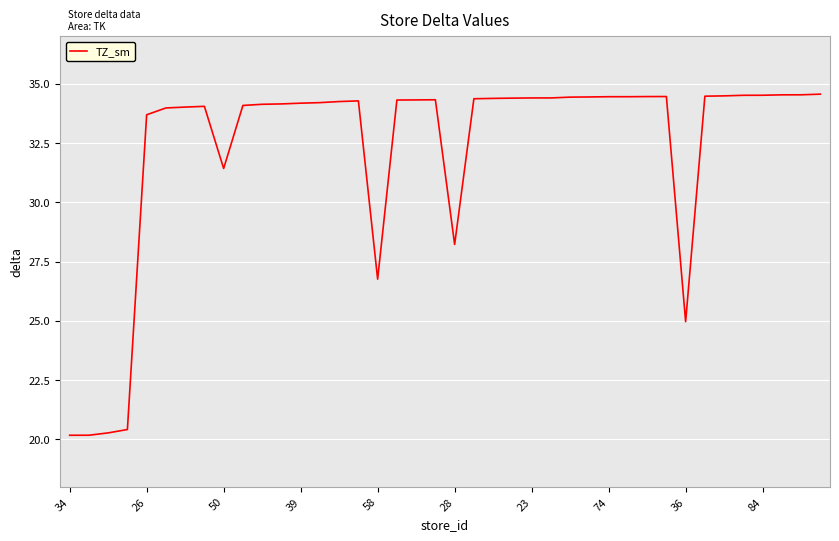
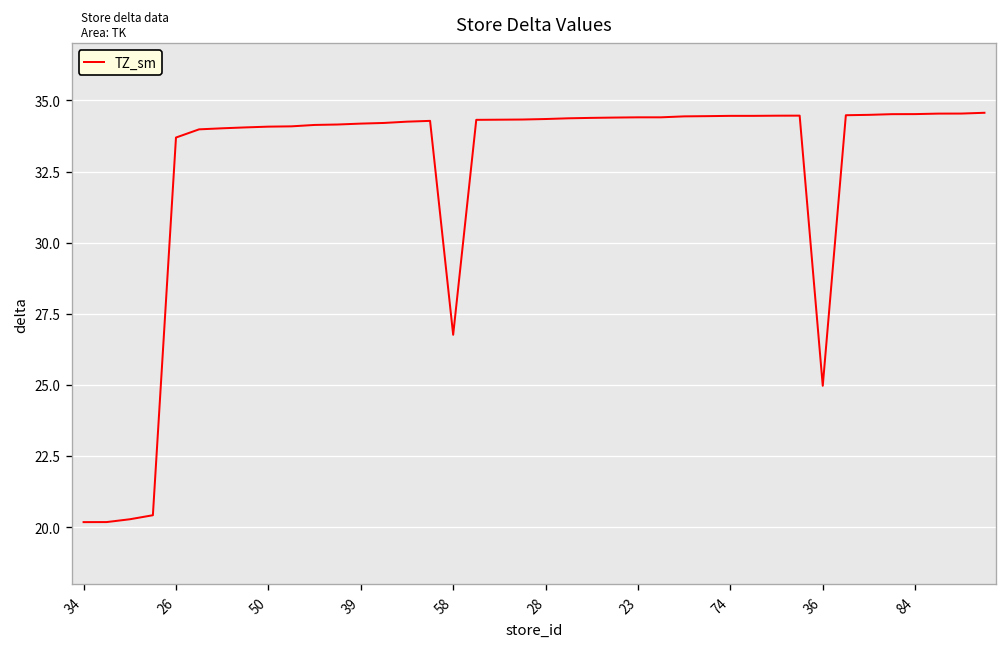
  {
-   "50": 31.4,
+   "50": 34.1,
    "58": 26.8,
-   "28": 28.2,
+   "28": 34.3,
    "74": 34.5,
    "36": 25.0,
    "84": 34.5
  }
